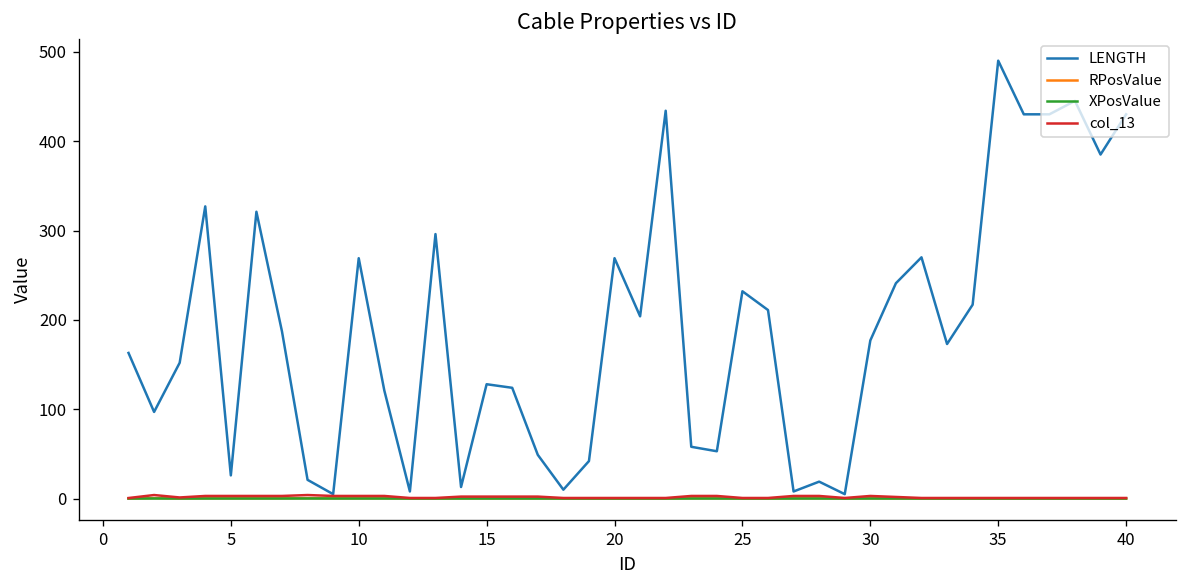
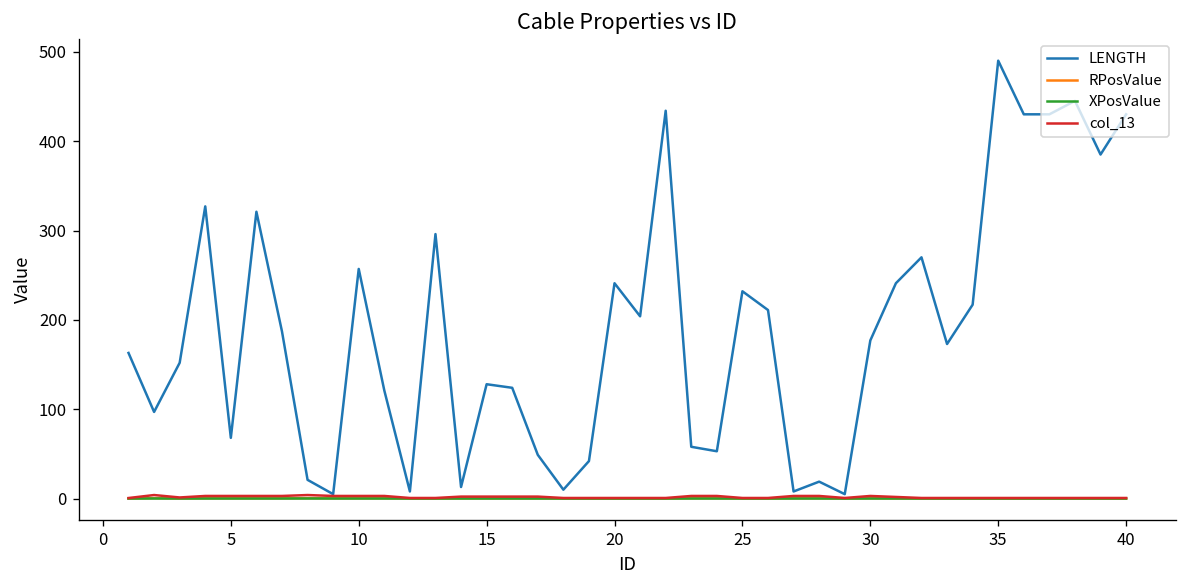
  {
    "LENGTH": {
-     "5": 30,
-     "10": 270,
+     "5": 70,
+     "10": 260,
      "15": 130,
-     "20": 270,
+     "20": 240,
      "25": 230,
      "30": 180,
      "35": 490
    }
  }
